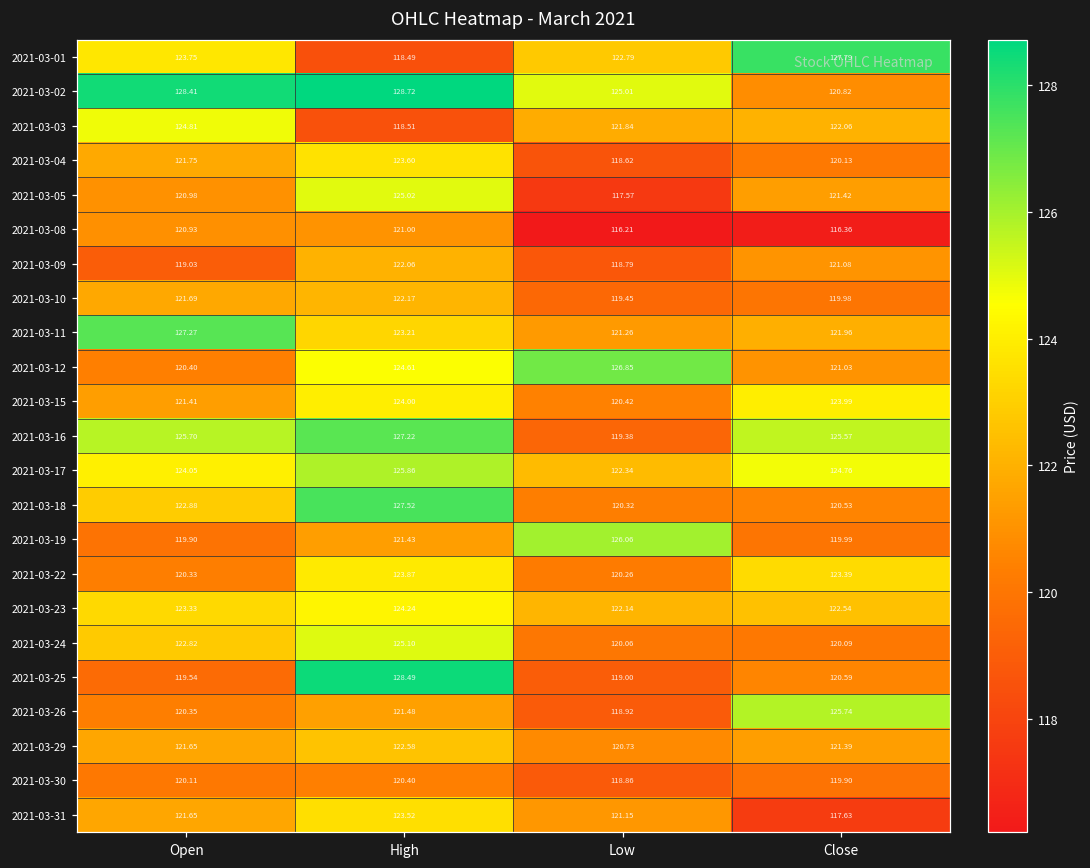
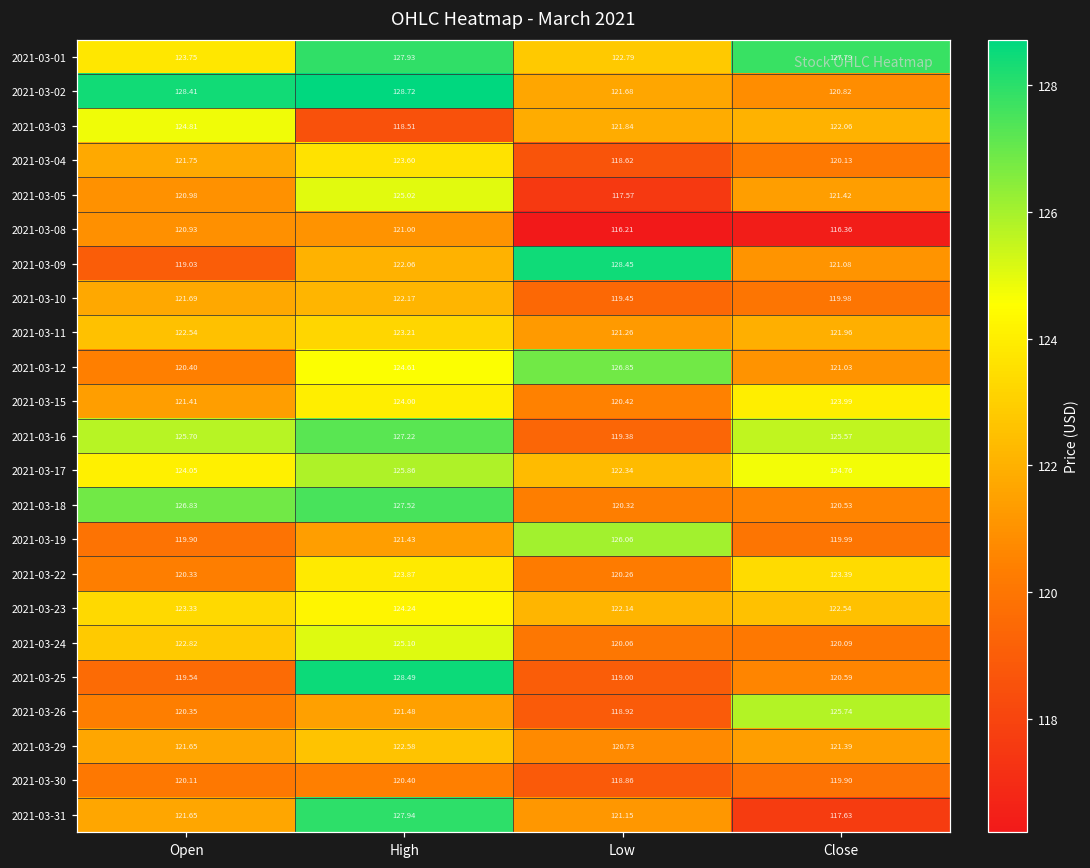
  {
    "2021-03-01": {
      "Open": 123.75,
-     "High": 118.49,
+     "High": 127.93,
      "Low": 122.79
    },
    "2021-03-02": {
      "Open": 128.41,
      "High": 128.72,
-     "Low": 125.01,
+     "Low": 121.68,
      "Close": 120.82
    },
    "2021-03-03": {
      "Open": 124.81,
      "High": 118.51,
      "Low": 121.84,
      "Close": 122.06
    },
    "2021-03-04": {
      "Open": 121.75,
      "High": 123.60,
      "Low": 118.62,
      "Close": 120.13
    },
    "2021-03-05": {
      "Open": 120.98,
      "High": 125.02,
      "Low": 117.57,
      "Close": 121.42
    },
    "2021-03-08": {
      "Open": 120.93,
      "High": 121.00,
      "Low": 116.21,
      "Close": 116.36
    },
    "2021-03-09": {
      "Open": 119.03,
      "High": 122.06,
-     "Low": 118.79,
+     "Low": 128.45,
      "Close": 121.08
    },
    "2021-03-10": {
      "Open": 121.69,
      "High": 122.17,
      "Low": 119.45,
      "Close": 119.98
    },
    "2021-03-11": {
-     "Open": 127.27,
+     "Open": 122.54,
      "High": 123.21,
      "Low": 121.26,
      "Close": 121.96
    },
    "2021-03-12": {
      "Open": 120.40,
      "High": 124.61,
      "Low": 126.85,
      "Close": 121.03
    },
    "2021-03-15": {
      "Open": 121.41,
      "High": 124.00,
      "Low": 120.42,
      "Close": 123.99
    },
    "2021-03-16": {
      "Open": 125.70,
      "High": 127.22,
      "Low": 119.38,
      "Close": 125.57
    },
    "2021-03-17": {
      "Open": 124.05,
      "High": 125.86,
      "Low": 122.34,
      "Close": 124.76
    },
    "2021-03-18": {
-     "Open": 122.88,
+     "Open": 126.83,
      "High": 127.52,
      "Low": 120.32,
      "Close": 120.53
    },
    "2021-03-19": {
      "Open": 119.90,
      "High": 121.43,
      "Low": 126.06,
      "Close": 119.99
    },
    "2021-03-22": {
      "Open": 120.33,
      "High": 123.87,
      "Low": 120.26,
      "Close": 123.39
    },
    "2021-03-23": {
      "Open": 123.33,
      "High": 124.24,
      "Low": 122.14,
      "Close": 122.54
    },
    "2021-03-24": {
      "Open": 122.82,
      "High": 125.10,
      "Low": 120.06,
      "Close": 120.09
    },
    "2021-03-25": {
      "Open": 119.54,
      "High": 128.49,
      "Low": 119.00,
      "Close": 120.59
    },
    "2021-03-26": {
      "Open": 120.35,
      "High": 121.48,
      "Low": 118.92,
      "Close": 125.74
    },
    "2021-03-29": {
      "Open": 121.65,
      "High": 122.58,
      "Low": 120.73,
      "Close": 121.39
    },
    "2021-03-30": {
      "Open": 120.11,
      "High": 120.40,
      "Low": 118.86,
      "Close": 119.90
    },
    "2021-03-31": {
      "Open": 121.65,
-     "High": 123.52,
+     "High": 127.94,
      "Low": 121.15,
      "Close": 117.63
    }
  }
